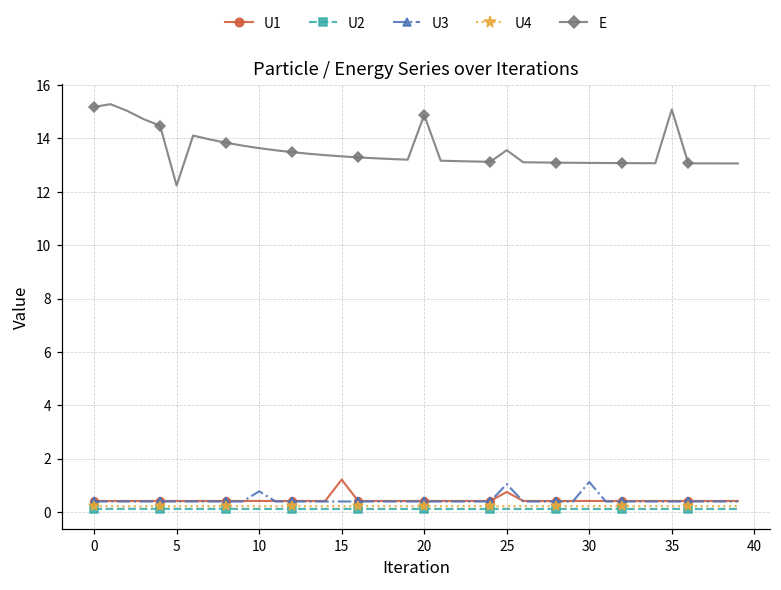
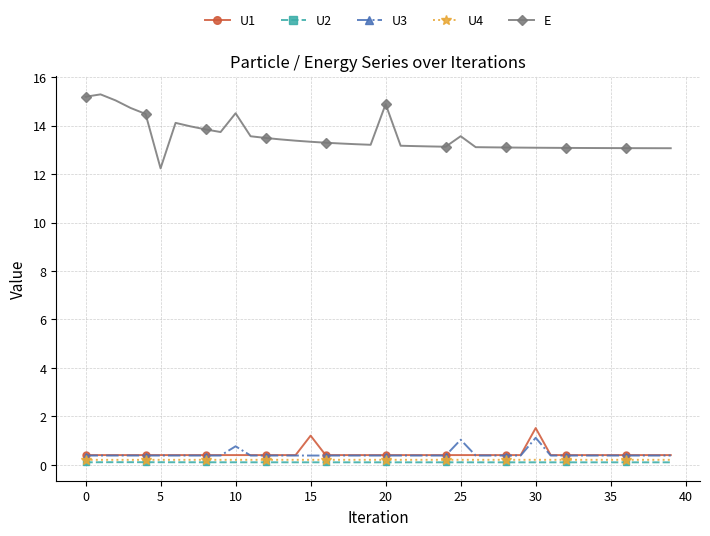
  {
    "U1": {
      "10": 0.4,
      "15": 1.2,
-     "25": 0.7,
-     "30": 0.4
+     "25": 0.4,
+     "30": 1.5
    },
    "U3": {
      "10": 0.8,
      "15": 0.4,
      "25": 1.0,
      "30": 1.1
    },
    "E": {
      "0": 15.2,
      "5": 12.2,
-     "10": 13.6,
+     "10": 14.5,
      "15": 13.3,
      "20": 14.9,
      "25": 13.6,
      "30": 13.1,
-     "35": 15.1
+     "35": 13.1
    }
  }
